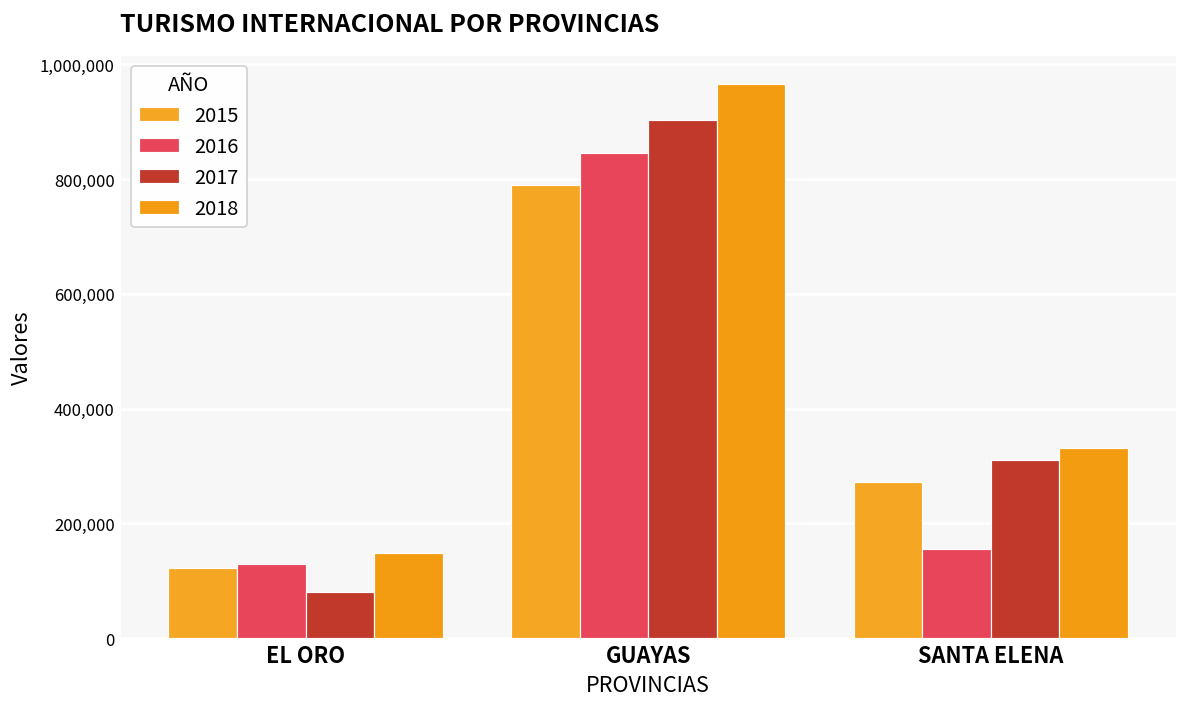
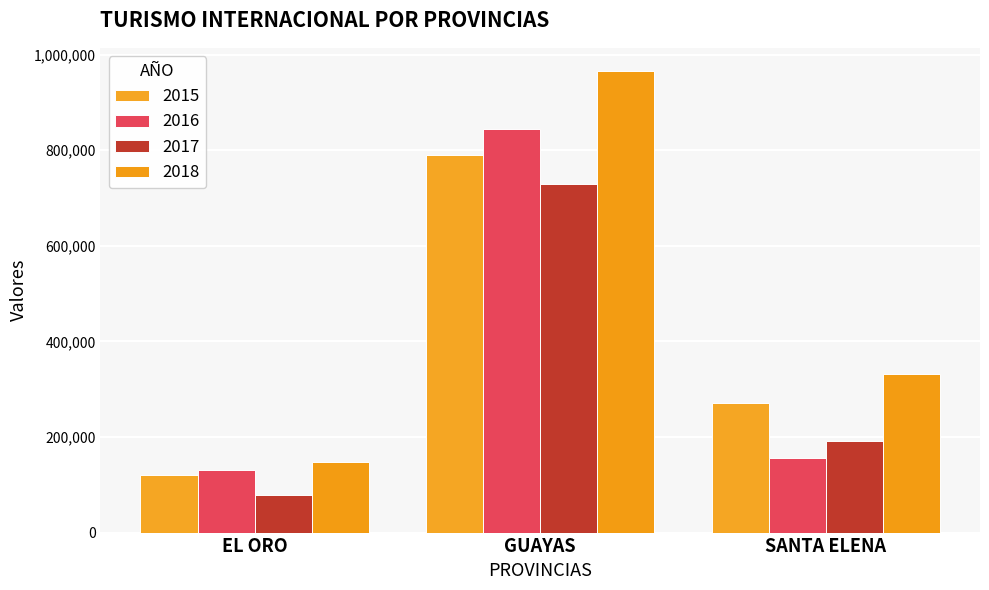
  {
    "2016": {
      "EL ORO": "130,000",
      "GUAYAS": "850,000",
      "SANTA ELENA": "160,000"
    },
    "2017": {
      "EL ORO": "80,000",
-     "GUAYAS": "900,000",
-     "SANTA ELENA": "310,000"
+     "GUAYAS": "730,000",
+     "SANTA ELENA": "190,000"
    }
  }
